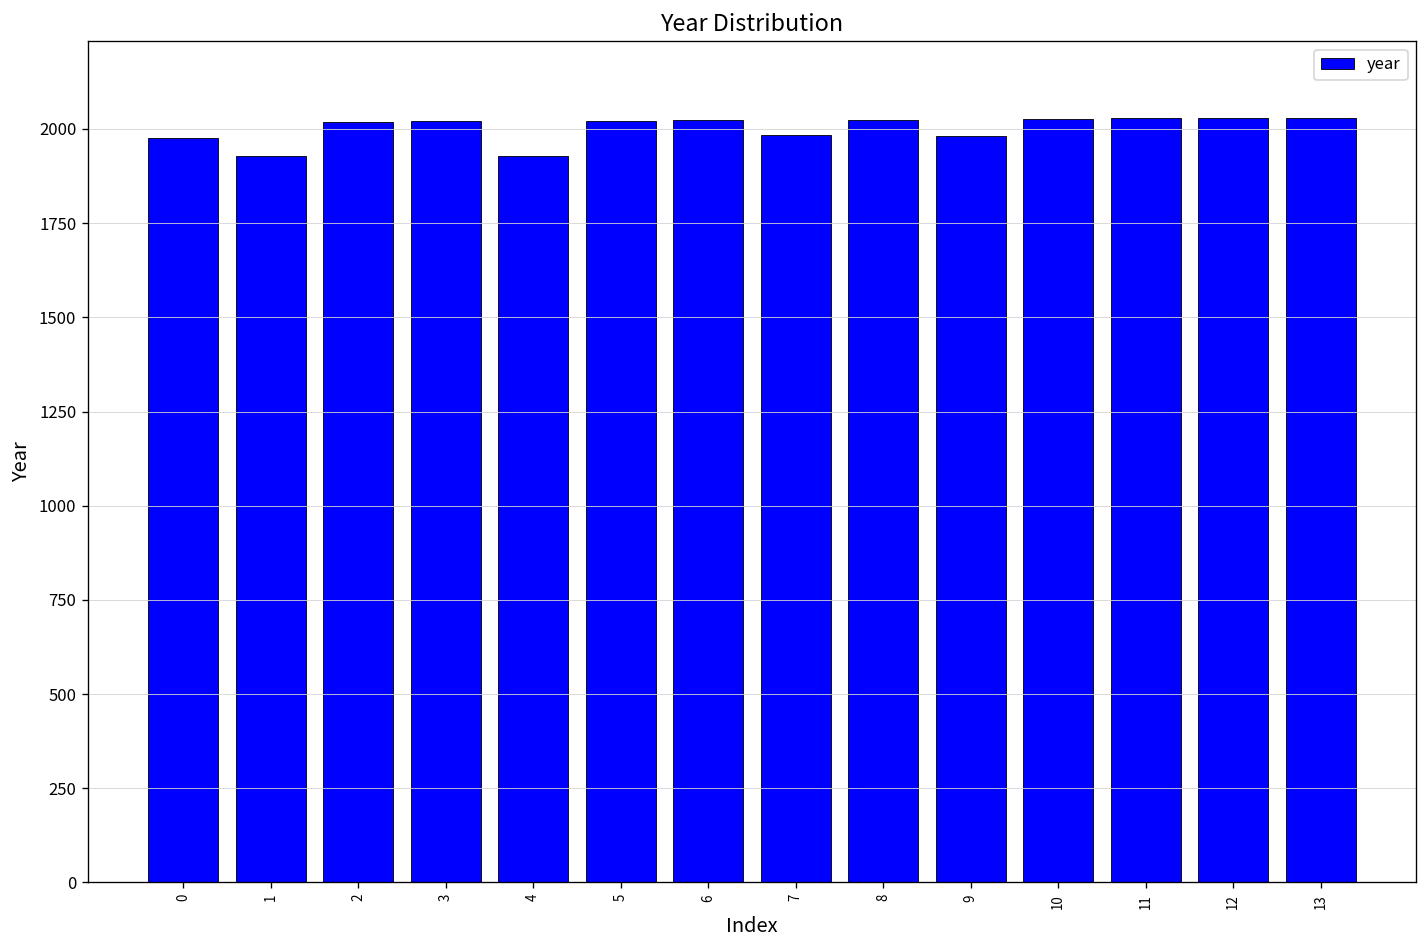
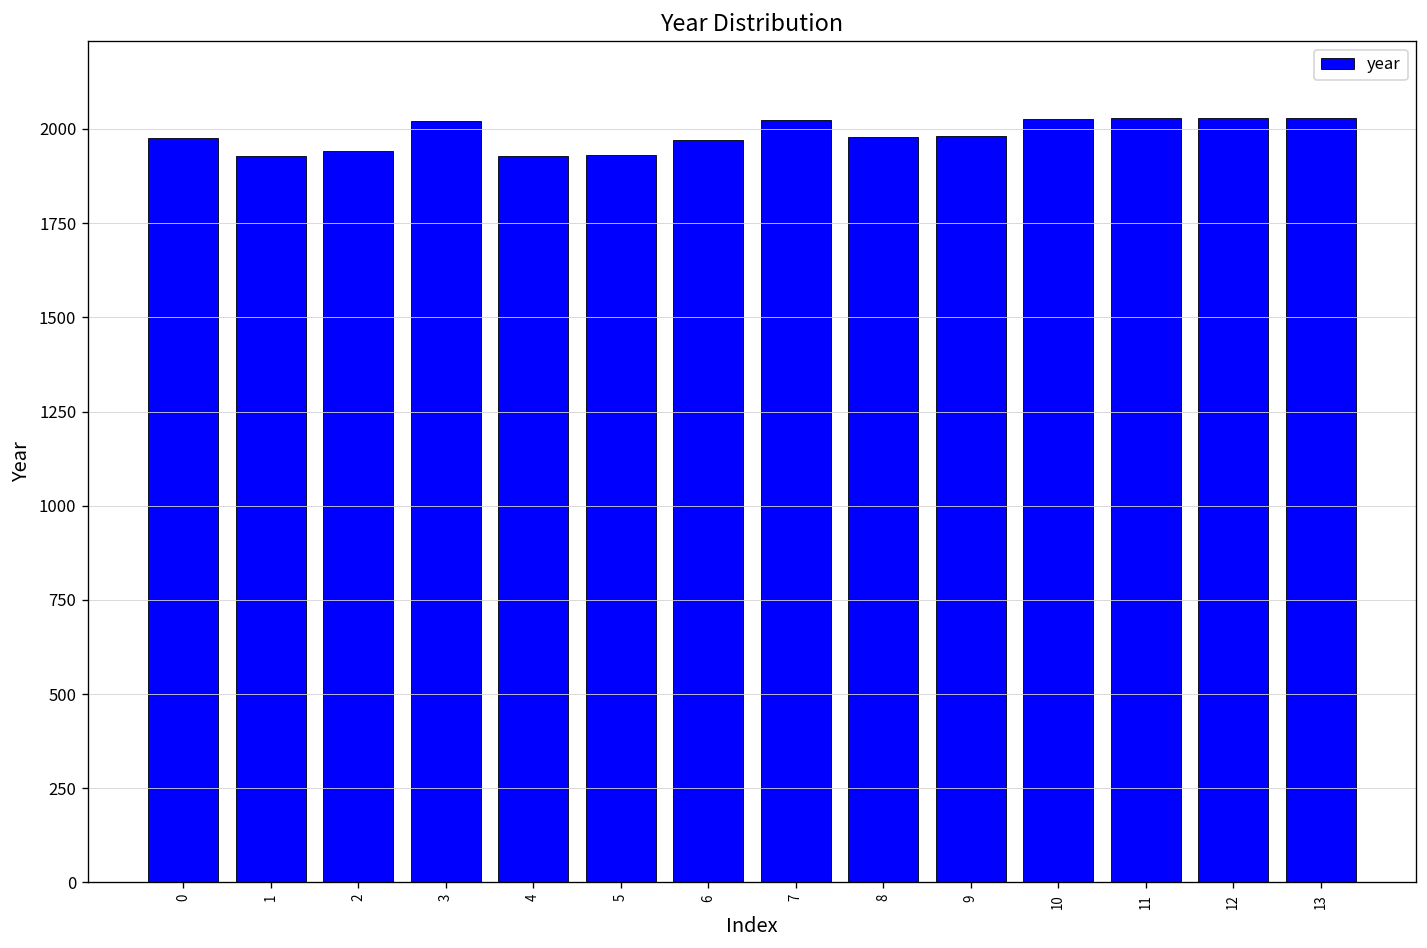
  {
    "0": 1980,
    "1": 1930,
-   "2": 2020,
+   "2": 1940,
    "3": 2020,
    "4": 1930,
-   "5": 2020,
-   "6": 2020,
-   "7": 1980,
-   "8": 2030,
+   "5": 1930,
+   "6": 1970,
+   "7": 2020,
+   "8": 1980,
    "9": 1980,
    "10": 2030,
    "11": 2030,
    "12": 2030,
    "13": 2030
  }
